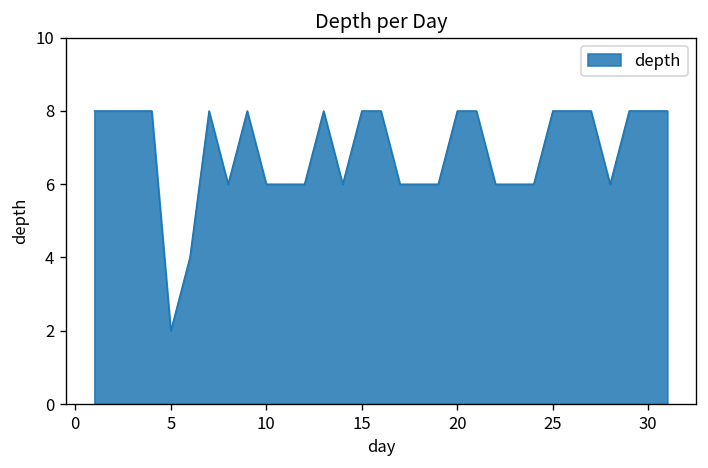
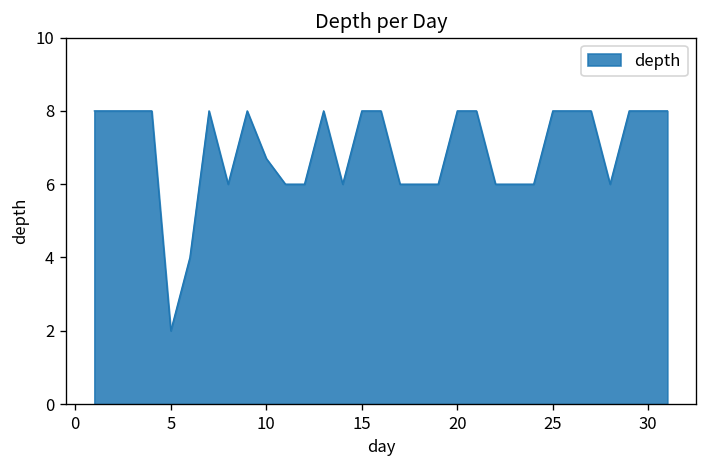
  {
    "5": 2.0,
-   "10": 6.0,
+   "10": 6.7,
    "15": 8.0,
    "20": 8.0,
    "25": 8.0,
    "30": 8.0
  }
